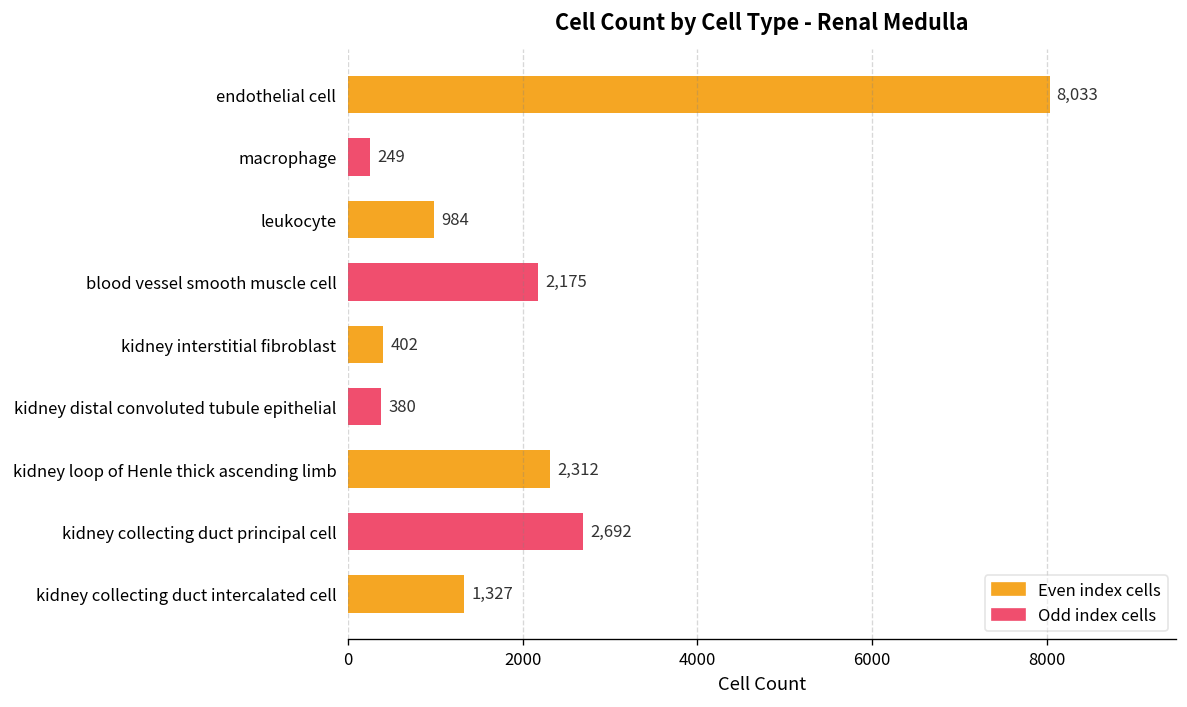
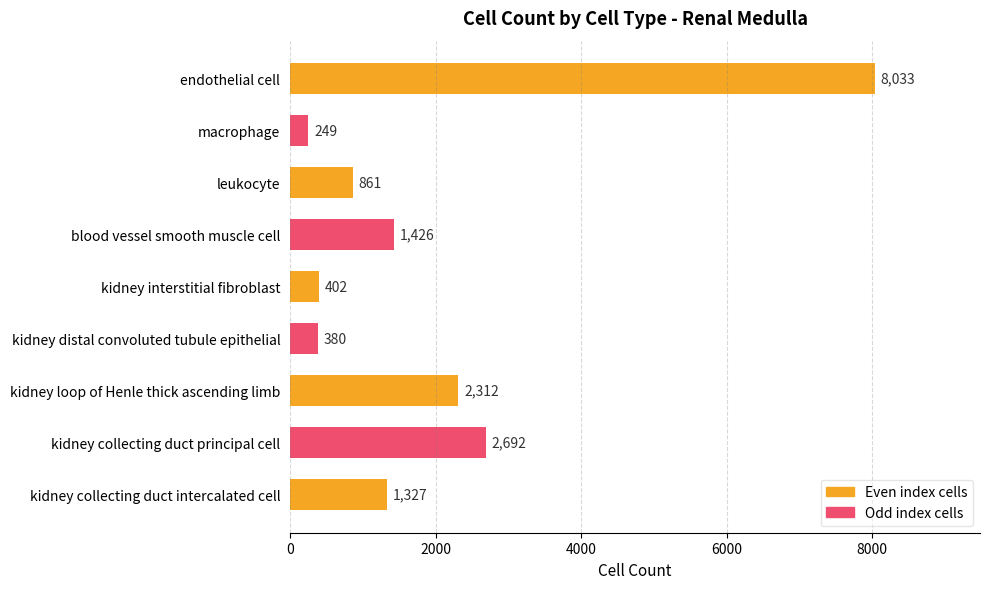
  {
    "endothelial cell": "8,033",
    "macrophage": "249",
-   "leukocyte": "984",
-   "blood vessel smooth muscle cell": "2,175",
+   "leukocyte": "861",
+   "blood vessel smooth muscle cell": "1,426",
    "kidney interstitial fibroblast": "402",
    "kidney distal convoluted tubule epithelial": "380",
    "kidney loop of Henle thick ascending limb": "2,312",
    "kidney collecting duct principal cell": "2,692",
    "kidney collecting duct intercalated cell": "1,327"
  }
